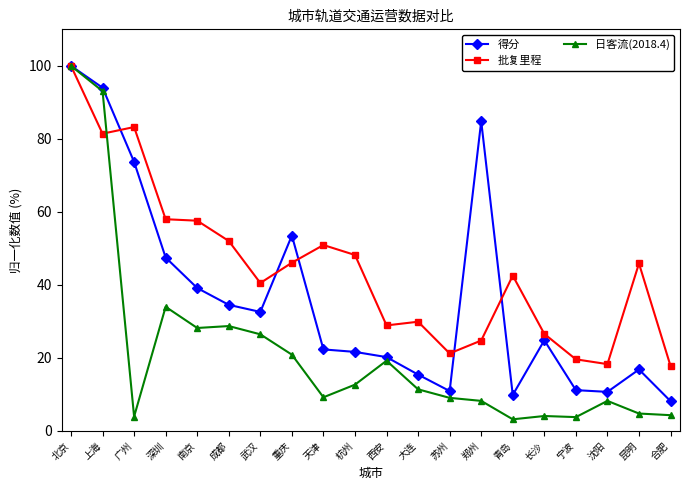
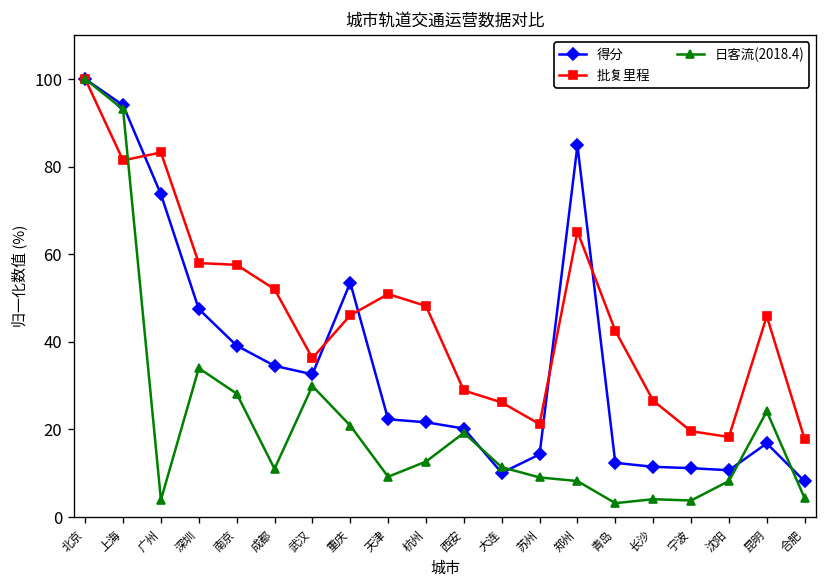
  {
    "得分": {
      "上海": 94,
      "广州": 74,
      "深圳": 47,
      "南京": 39,
      "成都": 35,
      "武汉": 33,
      "重庆": 54,
      "天津": 22,
      "杭州": 22,
      "西安": 20,
-     "大连": 15,
-     "苏州": 11,
+     "大连": 10,
+     "苏州": 14,
      "郑州": 85,
-     "青岛": 10,
-     "长沙": 25,
+     "青岛": 12,
+     "长沙": 11,
      "宁波": 11,
      "沈阳": 11,
      "昆明": 17,
      "合肥": 8
    },
    "批复里程": {
      "上海": 81,
      "广州": 83,
      "深圳": 58,
      "南京": 58,
      "成都": 52,
-     "武汉": 41,
+     "武汉": 36,
      "重庆": 46,
      "天津": 51,
      "杭州": 48,
      "西安": 29,
-     "大连": 30,
+     "大连": 26,
      "苏州": 21,
-     "郑州": 25,
+     "郑州": 65,
      "青岛": 43,
      "长沙": 27,
      "宁波": 20,
      "沈阳": 18,
      "昆明": 46,
      "合肥": 18
    },
    "日客流(2018.4)": {
      "上海": 93,
      "广州": 4,
      "深圳": 34,
      "南京": 28,
-     "成都": 29,
-     "武汉": 26,
+     "成都": 11,
+     "武汉": 30,
      "重庆": 21,
      "天津": 9,
      "杭州": 13,
      "西安": 19,
      "大连": 11,
      "苏州": 9,
      "郑州": 8,
      "青岛": 3,
      "长沙": 4,
      "宁波": 4,
      "沈阳": 8,
-     "昆明": 5,
+     "昆明": 24,
      "合肥": 4
    }
  }
